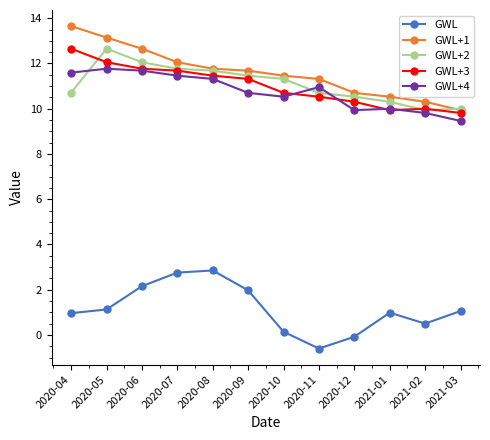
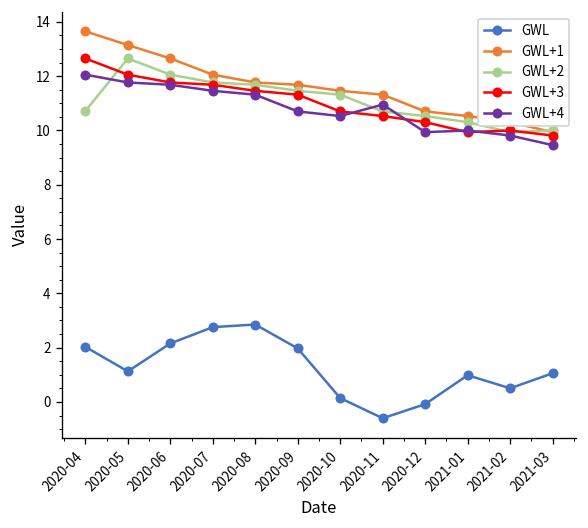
  {
    "GWL": {
-     "2020-04": 1.0,
+     "2020-04": 2.0,
      "2020-05": 1.1,
      "2020-06": 2.2,
      "2020-07": 2.8,
      "2020-08": 2.9,
      "2020-09": 2.0,
      "2020-10": 0.1,
      "2020-11": -0.6,
      "2020-12": -0.1,
      "2021-01": 1.0,
      "2021-02": 0.5,
      "2021-03": 1.1
    },
    "GWL+1": {
      "2020-04": 13.6,
      "2020-05": 13.1,
      "2020-06": 12.7,
      "2020-07": 12.1,
      "2020-09": 11.7,
      "2020-10": 11.5,
      "2020-11": 11.3,
      "2020-12": 10.7,
      "2021-01": 10.5,
      "2021-02": 10.3
    },
    "GWL+2": {
      "2020-04": 10.7,
      "2020-05": 12.7,
      "2020-06": 12.1,
      "2020-09": 11.5,
      "2020-10": 11.3,
      "2020-11": 10.7,
      "2020-12": 10.5,
      "2021-01": 10.3
    },
    "GWL+3": {
      "2020-04": 12.7,
      "2020-05": 12.1,
      "2020-08": 11.5,
      "2020-09": 11.3,
      "2020-10": 10.7,
      "2020-11": 10.5,
      "2020-12": 10.3,
      "2021-03": 9.8
    },
    "GWL+4": {
-     "2020-04": 11.6,
+     "2020-04": 12.1,
      "2020-05": 11.8,
      "2020-07": 11.5,
      "2020-08": 11.3,
      "2020-09": 10.7,
      "2020-10": 10.5,
      "2020-11": 11.0,
      "2020-12": 9.9,
      "2021-02": 9.8,
      "2021-03": 9.5
    }
  }
